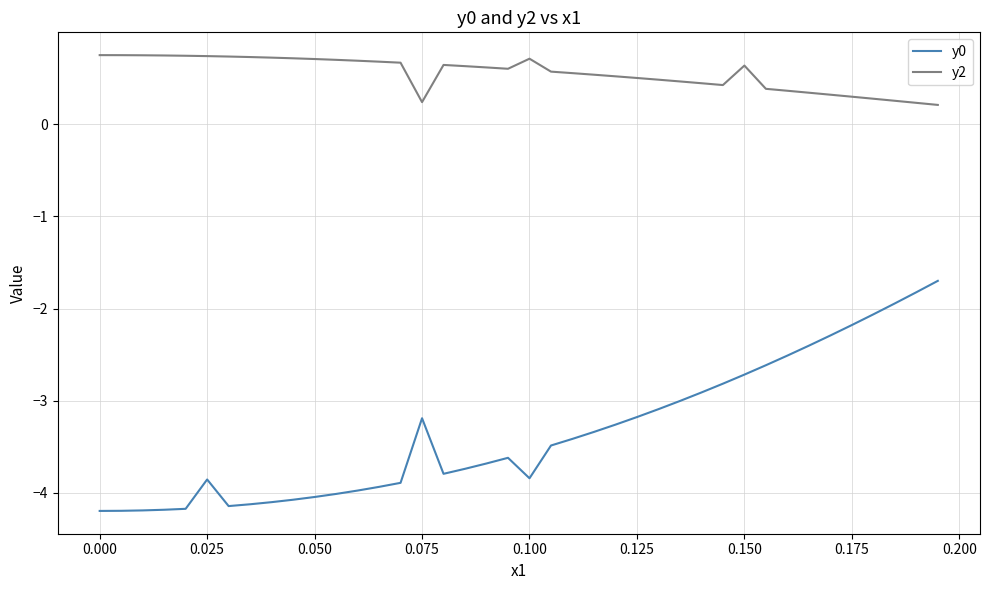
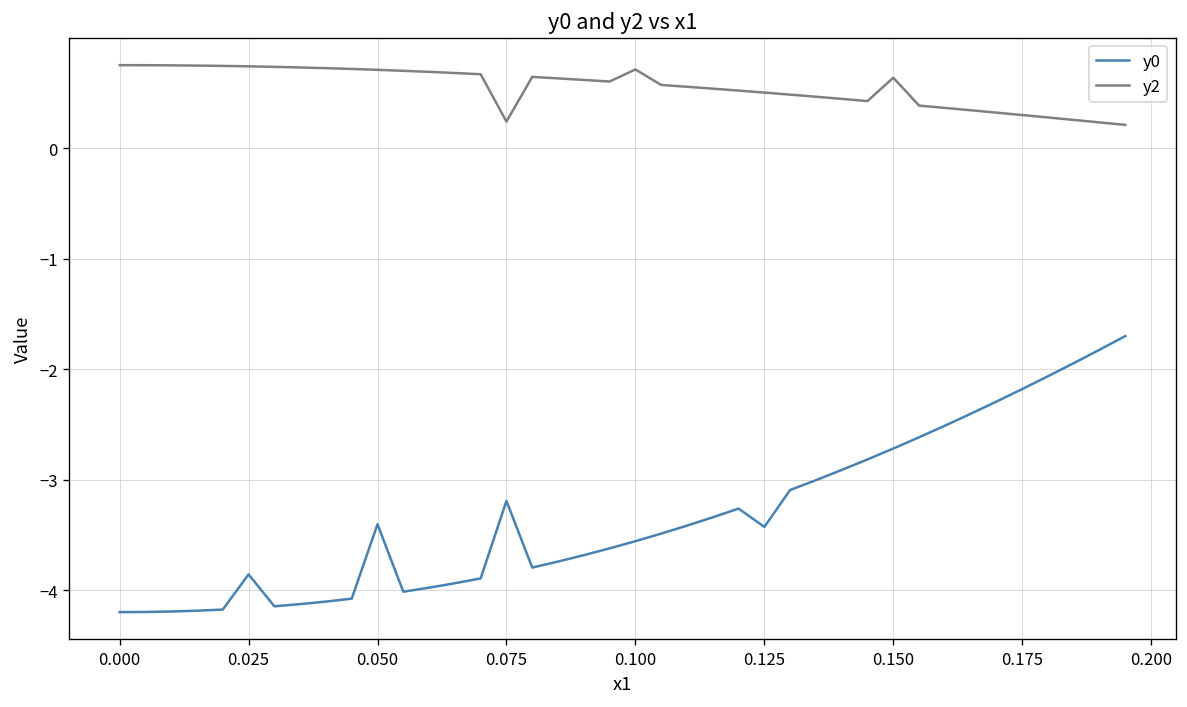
  {
    "y0": {
      "0.000": -4.2,
      "0.025": -3.9,
-     "0.050": -4.0,
+     "0.050": -3.4,
      "0.075": -3.2,
-     "0.100": -3.8,
-     "0.125": -3.2,
+     "0.100": -3.6,
+     "0.125": -3.4,
      "0.150": -2.7,
      "0.175": -2.2
    },
    "y2": {
      "0.000": 0.7,
      "0.025": 0.7,
      "0.050": 0.7,
      "0.075": 0.2,
      "0.100": 0.7,
      "0.125": 0.5,
      "0.150": 0.6,
      "0.175": 0.3
    }
  }
